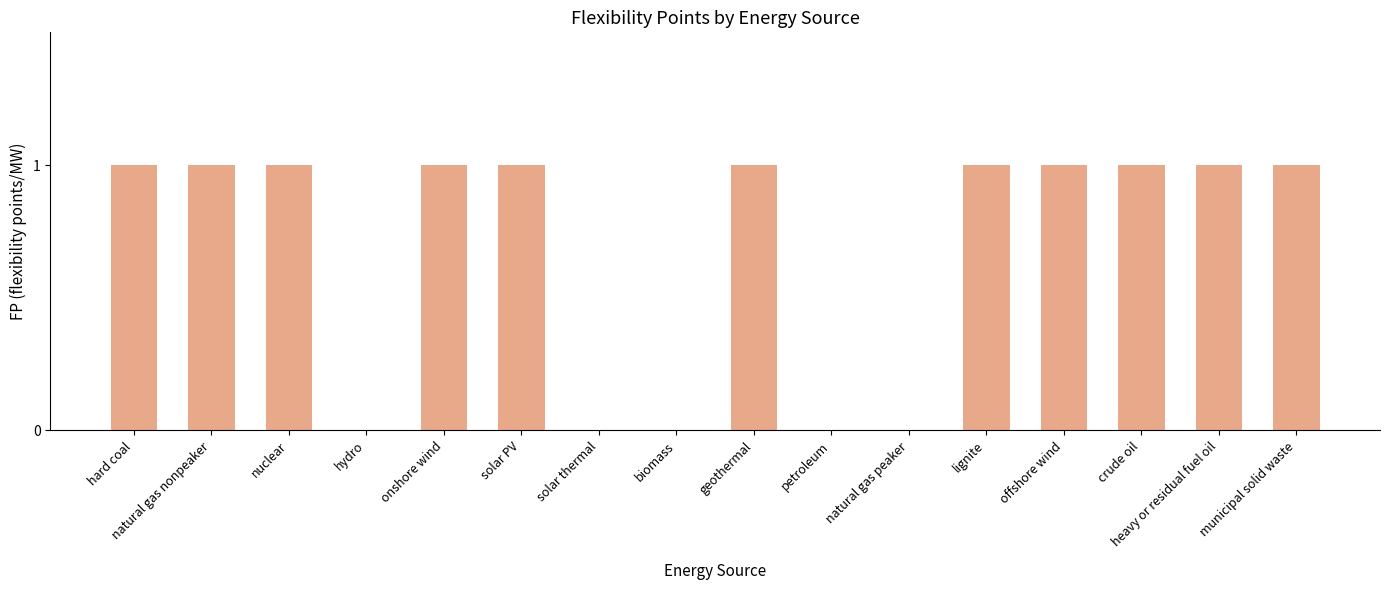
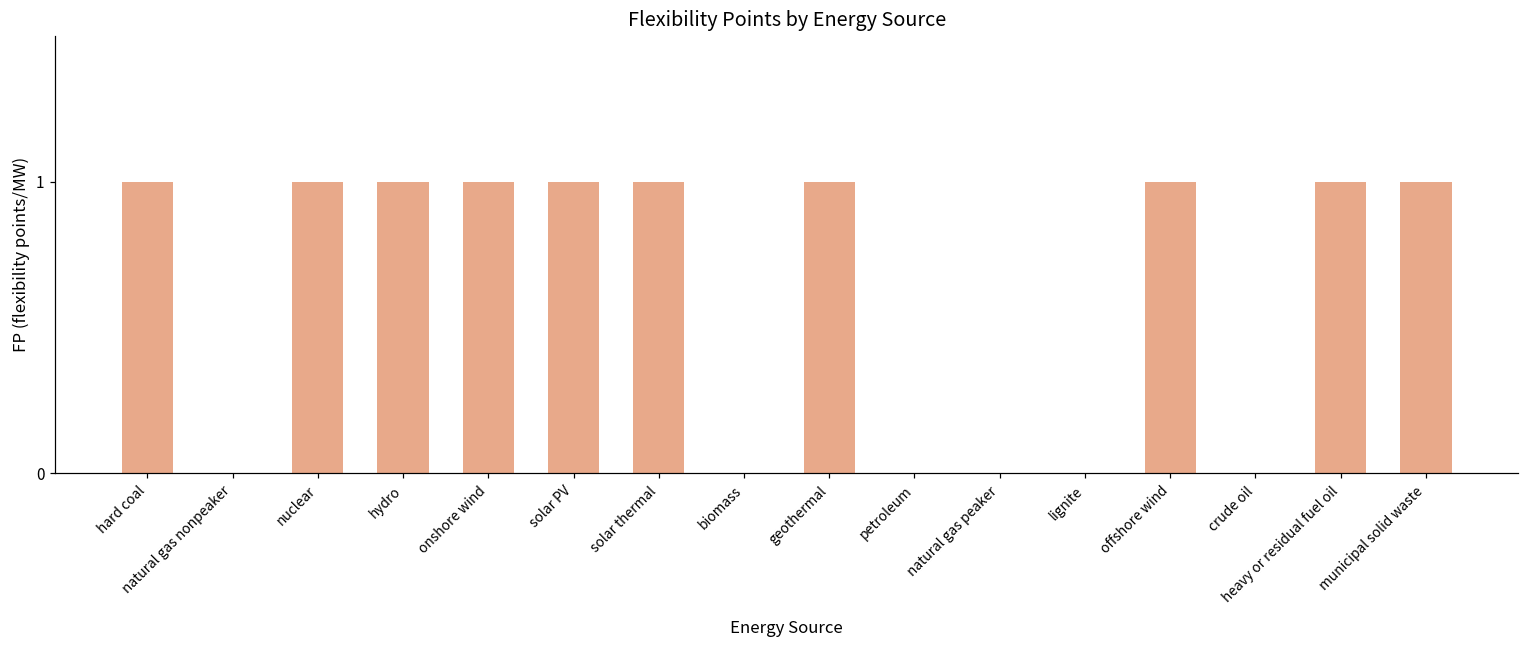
  {
    "hard coal": 1,
-   "natural gas nonpeaker": 1,
+   "natural gas nonpeaker": 0,
    "nuclear": 1,
-   "hydro": 0,
+   "hydro": 1,
    "onshore wind": 1,
    "solar PV": 1,
-   "solar thermal": 0,
+   "solar thermal": 1,
    "biomass": 0,
    "geothermal": 1,
    "petroleum": 0,
    "natural gas peaker": 0,
-   "lignite": 1,
+   "lignite": 0,
    "offshore wind": 1,
-   "crude oil": 1,
+   "crude oil": 0,
    "heavy or residual fuel oil": 1,
    "municipal solid waste": 1
  }
